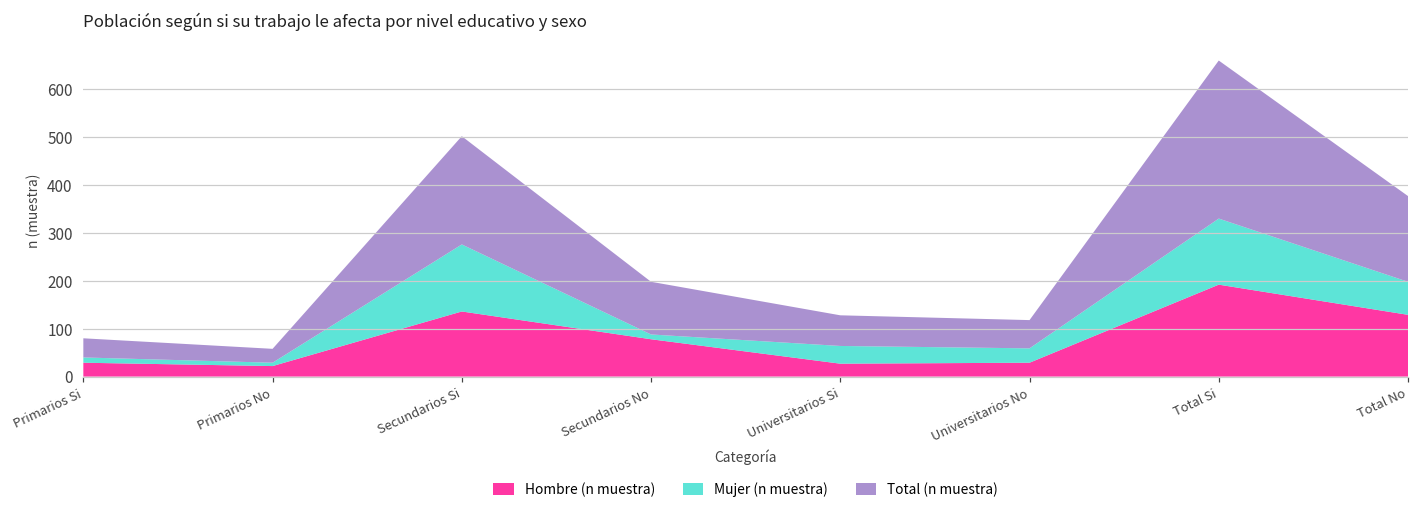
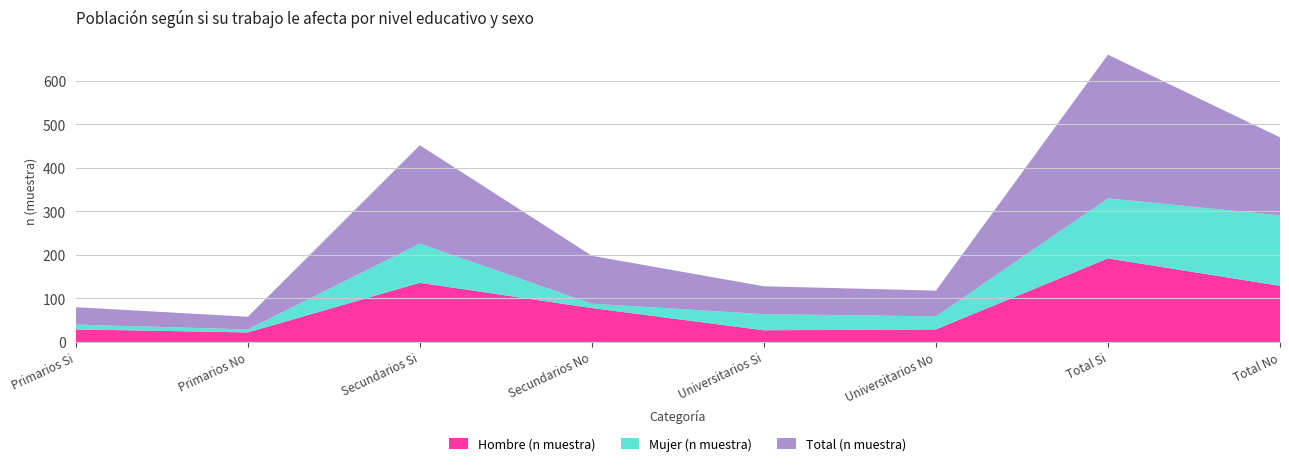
  {
    "Hombre (n muestra)": {
      "Primarios Si": 30,
      "Primarios No": 20,
      "Secundarios Si": 140,
      "Secundarios No": 80,
      "Universitarios Si": 30,
      "Universitarios No": 30,
      "Total Si": 190,
      "Total No": 130
    },
    "Mujer (n muestra)": {
      "Primarios Si": 10,
      "Primarios No": 10,
-     "Secundarios Si": 140,
+     "Secundarios Si": 90,
      "Secundarios No": 10,
      "Universitarios Si": 40,
      "Universitarios No": 30,
      "Total Si": 140,
-     "Total No": 70
+     "Total No": 160
    },
    "Total (n muestra)": {
      "Primarios Si": 40,
      "Primarios No": 30,
      "Secundarios Si": 230,
      "Secundarios No": 110,
      "Universitarios Si": 60,
      "Universitarios No": 60,
      "Total Si": 330,
      "Total No": 180
    }
  }
